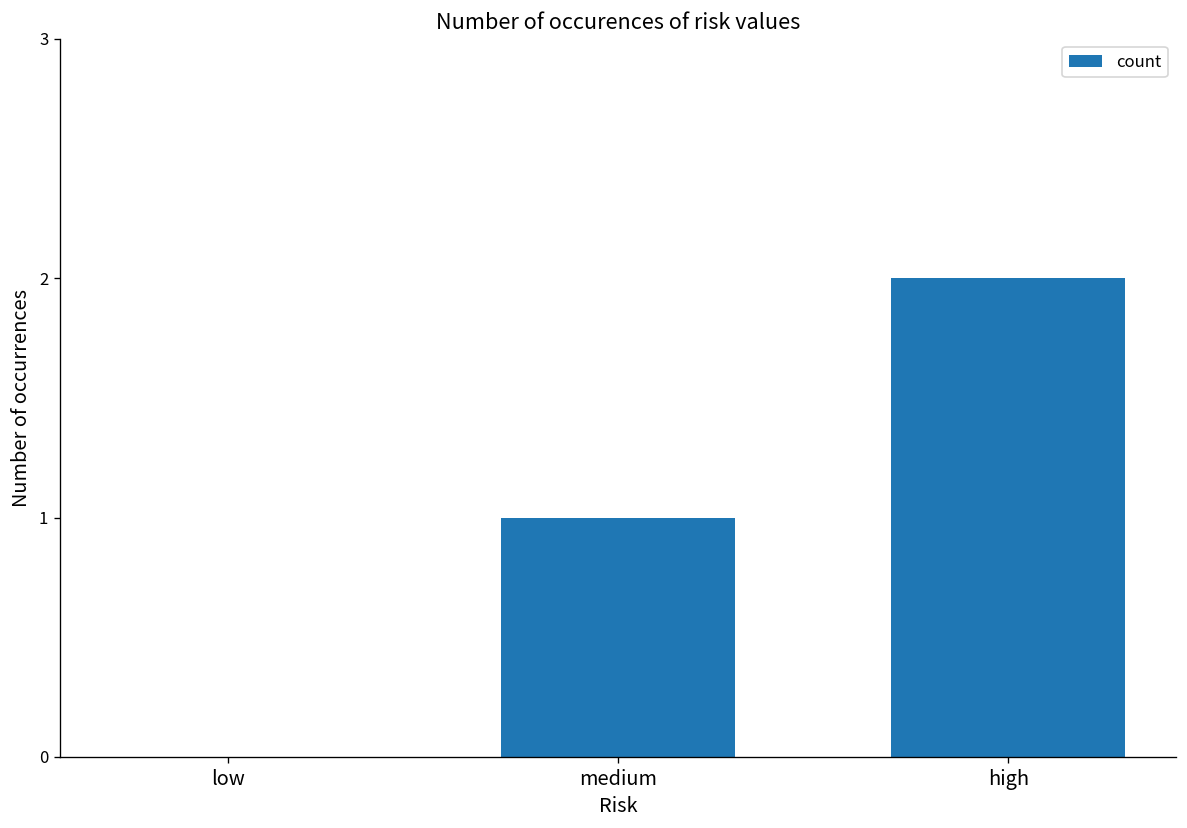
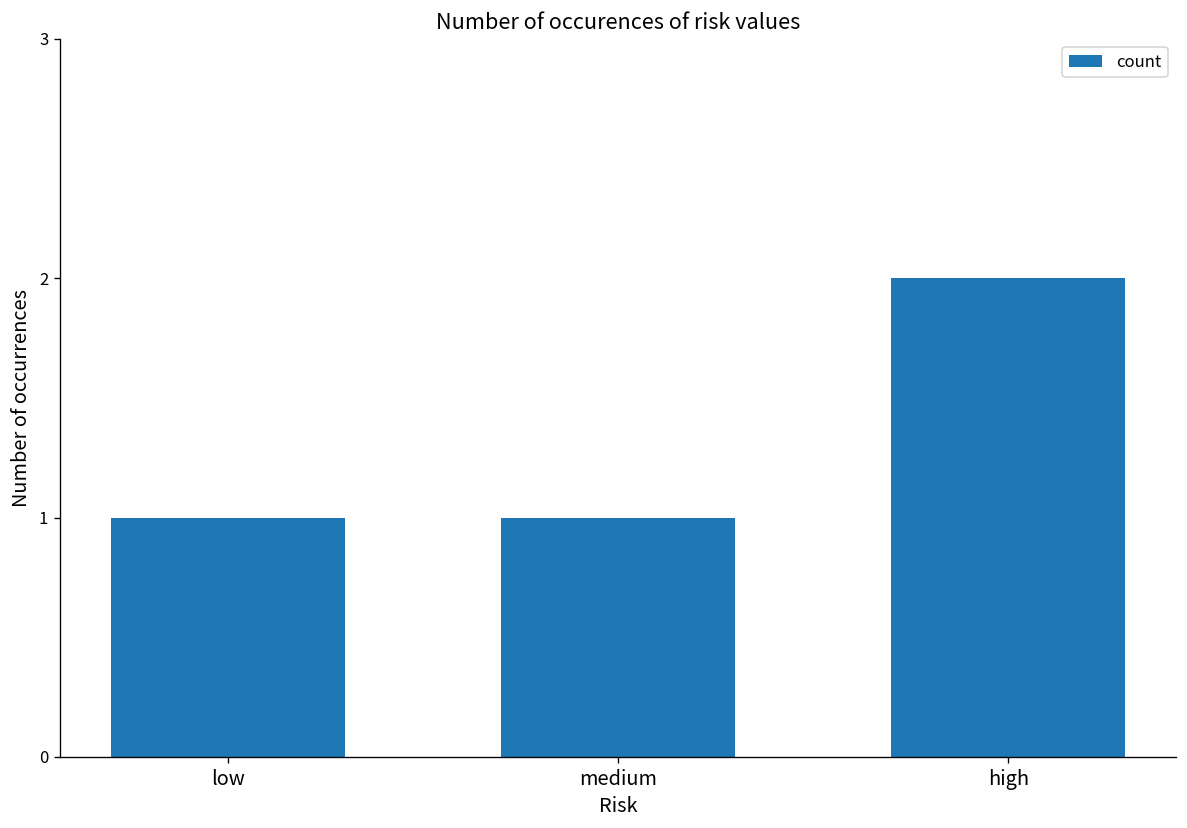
  {
-   "low": 0,
+   "low": 1,
    "medium": 1,
    "high": 2
  }
